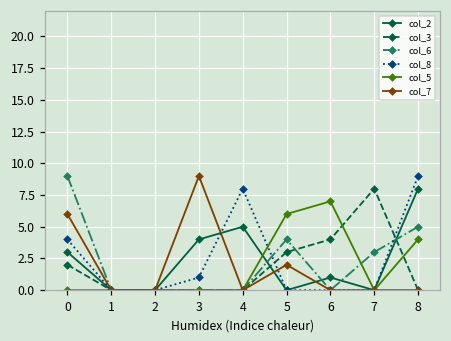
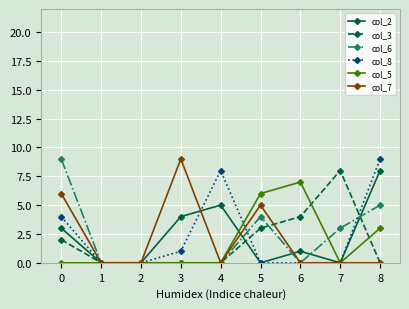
  {
    "col_8": {
      "0": 4,
      "3": 1,
      "4": 8,
      "8": 9
    },
    "col_5": {
      "0": 0,
      "5": 6,
      "6": 7,
-     "8": 4
+     "8": 3
    },
    "col_7": {
      "0": 6,
      "3": 9,
-     "5": 2
+     "5": 5
    }
  }
